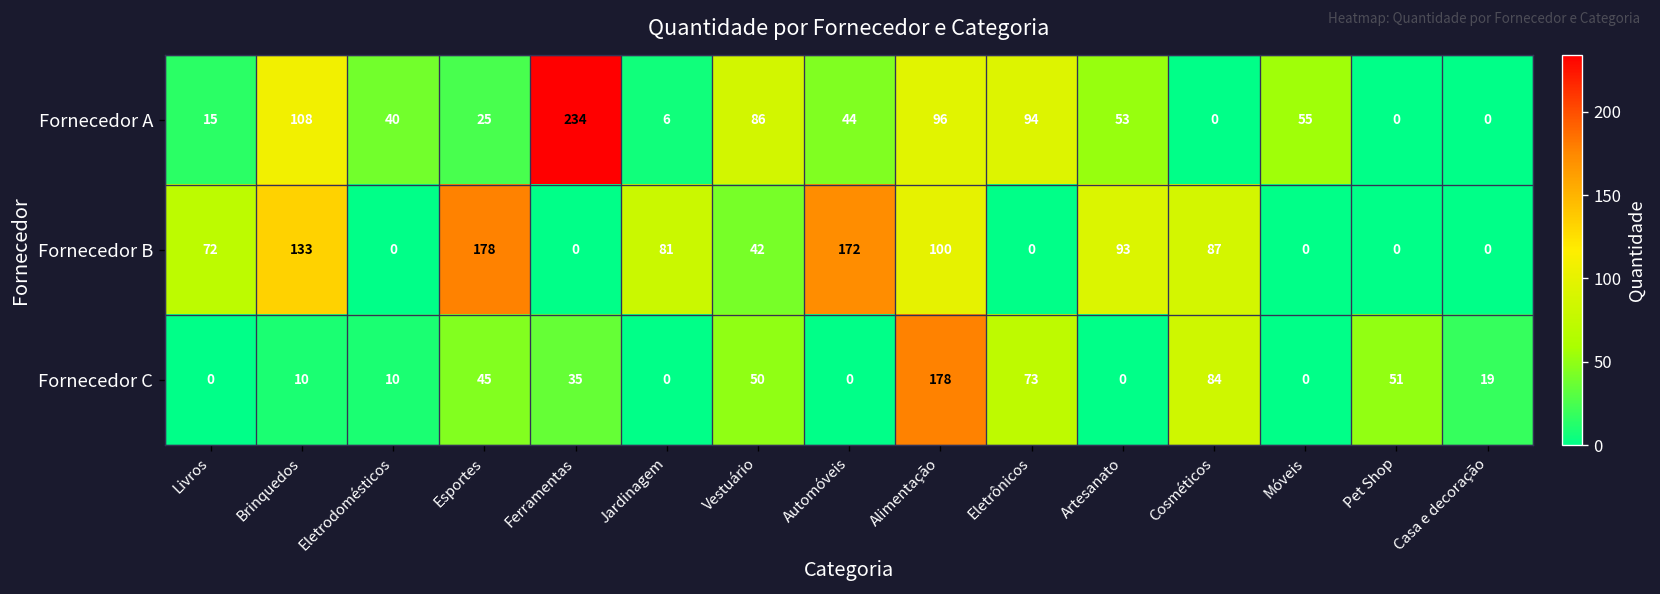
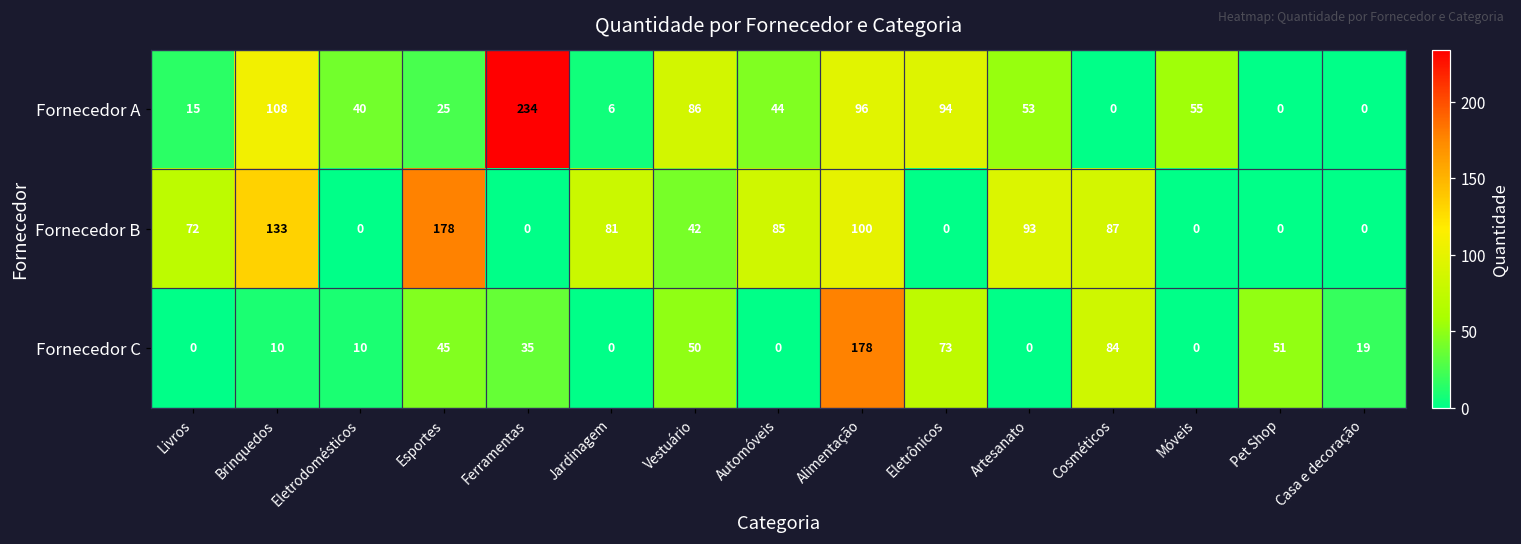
  {
    "Fornecedor A": {
      "Livros": 15,
      "Brinquedos": 108,
      "Eletrodomésticos": 40,
      "Esportes": 25,
      "Ferramentas": 234,
      "Jardinagem": 6,
      "Vestuário": 86,
      "Automóveis": 44,
      "Alimentação": 96,
      "Eletrônicos": 94,
      "Artesanato": 53,
      "Cosméticos": 0,
      "Móveis": 55,
      "Pet Shop": 0,
      "Casa e decoração": 0
    },
    "Fornecedor B": {
      "Livros": 72,
      "Brinquedos": 133,
      "Eletrodomésticos": 0,
      "Esportes": 178,
      "Ferramentas": 0,
      "Jardinagem": 81,
      "Vestuário": 42,
-     "Automóveis": 172,
+     "Automóveis": 85,
      "Alimentação": 100,
      "Eletrônicos": 0,
      "Artesanato": 93,
      "Cosméticos": 87,
      "Móveis": 0,
      "Pet Shop": 0,
      "Casa e decoração": 0
    },
    "Fornecedor C": {
      "Livros": 0,
      "Brinquedos": 10,
      "Eletrodomésticos": 10,
      "Esportes": 45,
      "Ferramentas": 35,
      "Jardinagem": 0,
      "Vestuário": 50,
      "Automóveis": 0,
      "Alimentação": 178,
      "Eletrônicos": 73,
      "Artesanato": 0,
      "Cosméticos": 84,
      "Móveis": 0,
      "Pet Shop": 51,
      "Casa e decoração": 19
    }
  }
